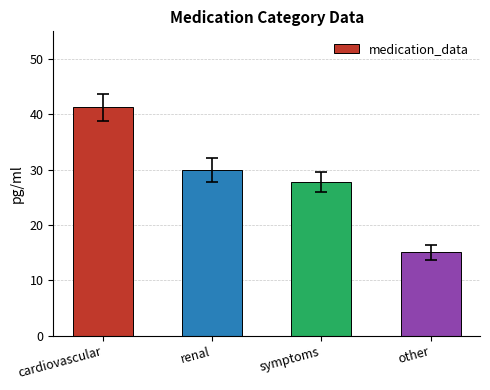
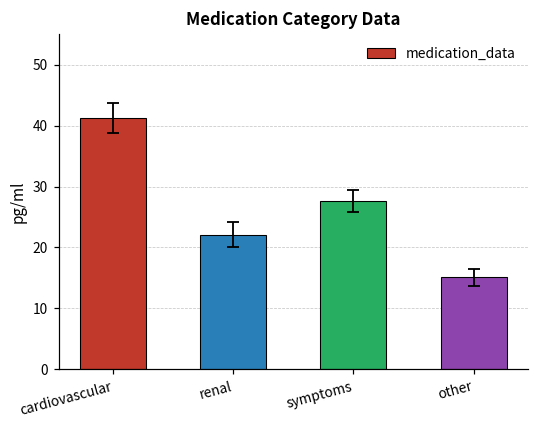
  {
    "medication_data": {
      "cardiovascular": 41,
-     "renal": 30,
+     "renal": 22,
      "symptoms": 28,
      "other": 15
    }
  }
